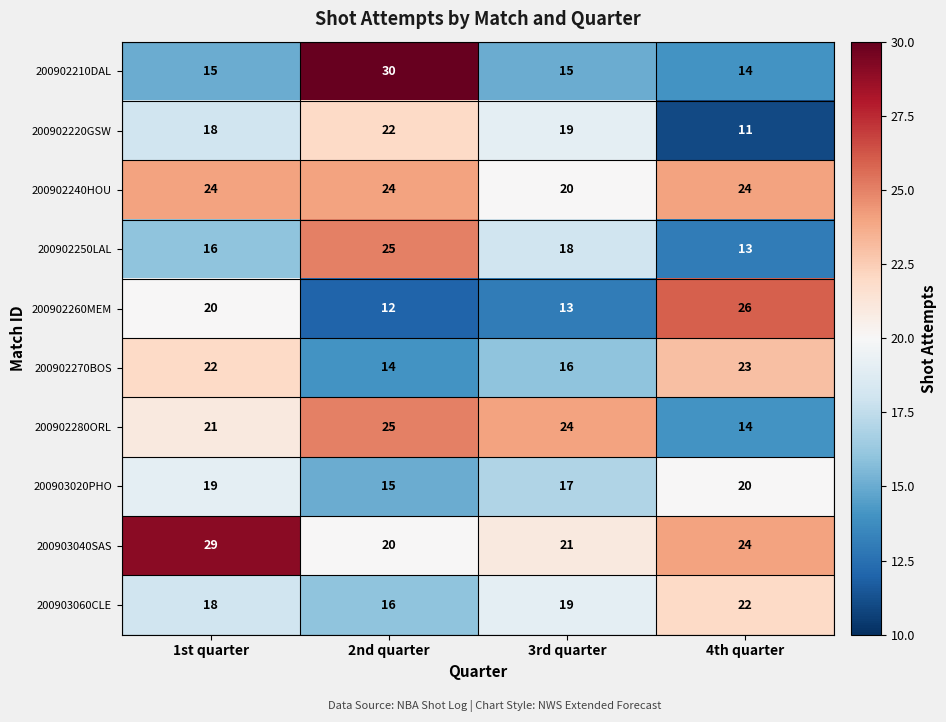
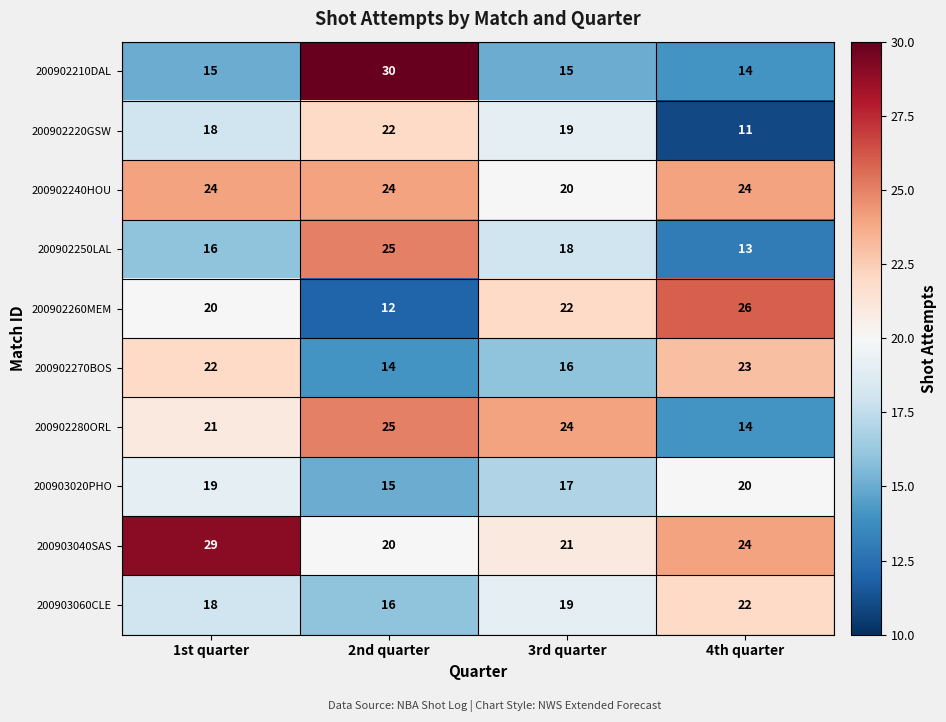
  {
    "200902210DAL": {
      "1st quarter": 15,
      "2nd quarter": 30,
      "3rd quarter": 15,
      "4th quarter": 14
    },
    "200902220GSW": {
      "1st quarter": 18,
      "2nd quarter": 22,
      "3rd quarter": 19,
      "4th quarter": 11
    },
    "200902240HOU": {
      "1st quarter": 24,
      "2nd quarter": 24,
      "3rd quarter": 20,
      "4th quarter": 24
    },
    "200902250LAL": {
      "1st quarter": 16,
      "2nd quarter": 25,
      "3rd quarter": 18,
      "4th quarter": 13
    },
    "200902260MEM": {
      "1st quarter": 20,
      "2nd quarter": 12,
-     "3rd quarter": 13,
+     "3rd quarter": 22,
      "4th quarter": 26
    },
    "200902270BOS": {
      "1st quarter": 22,
      "2nd quarter": 14,
      "3rd quarter": 16,
      "4th quarter": 23
    },
    "200902280ORL": {
      "1st quarter": 21,
      "2nd quarter": 25,
      "3rd quarter": 24,
      "4th quarter": 14
    },
    "200903020PHO": {
      "1st quarter": 19,
      "2nd quarter": 15,
      "3rd quarter": 17,
      "4th quarter": 20
    },
    "200903040SAS": {
      "1st quarter": 29,
      "2nd quarter": 20,
      "3rd quarter": 21,
      "4th quarter": 24
    },
    "200903060CLE": {
      "1st quarter": 18,
      "2nd quarter": 16,
      "3rd quarter": 19,
      "4th quarter": 22
    }
  }
